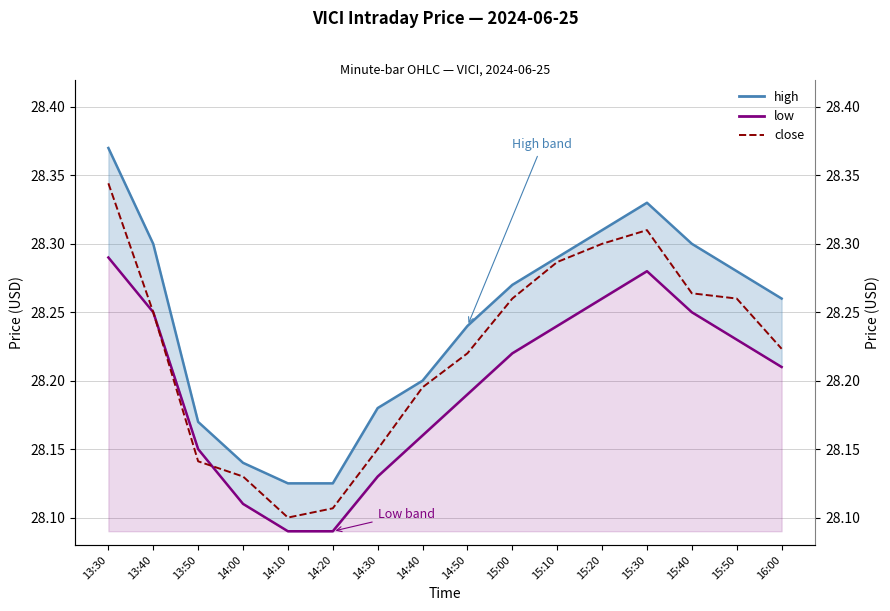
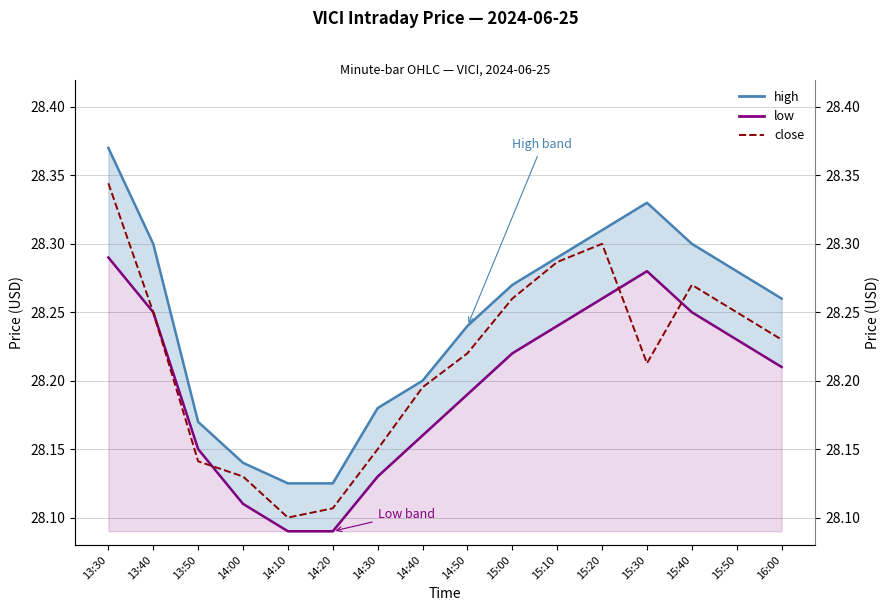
  {
    "close": {
      "13:30": 28.344,
      "13:50": 28.141,
      "14:00": 28.130,
      "14:10": 28.100,
      "14:20": 28.107,
      "14:30": 28.150,
      "14:40": 28.195,
      "14:50": 28.220,
      "15:00": 28.260,
      "15:10": 28.287,
      "15:20": 28.300,
-     "15:30": 28.310,
-     "15:40": 28.264,
-     "15:50": 28.26,
-     "16:00": 28.223
+     "15:30": 28.213,
+     "15:40": 28.270,
+     "15:50": 28.25,
+     "16:00": 28.230
    }
  }
